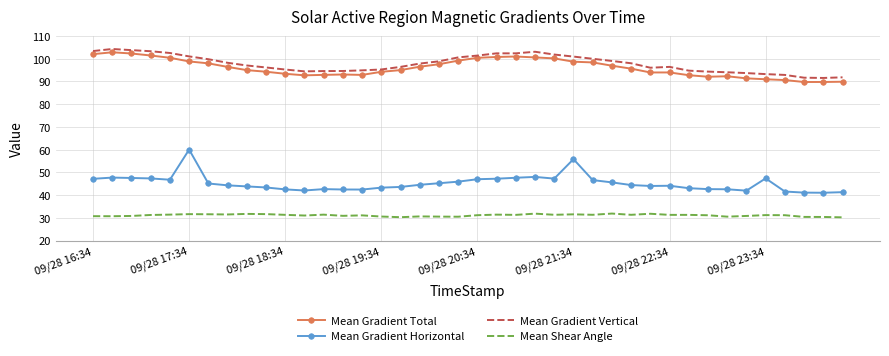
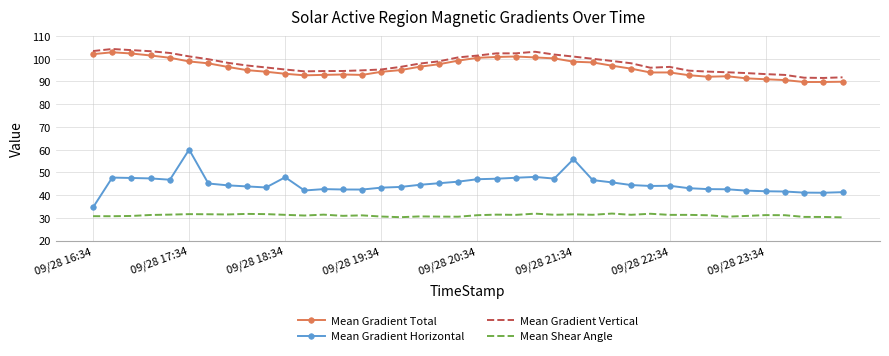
  {
    "Mean Gradient Horizontal": {
-     "09/28 16:34": 47,
+     "09/28 16:34": 35,
      "09/28 17:34": 60,
-     "09/28 18:34": 43,
+     "09/28 18:34": 48,
      "09/28 19:34": 43,
      "09/28 20:34": 47,
      "09/28 21:34": 56,
      "09/28 22:34": 44,
-     "09/28 23:34": 47
+     "09/28 23:34": 42
    },
    "Mean Shear Angle": {
      "09/28 16:34": 31,
      "09/28 17:34": 32,
      "09/28 18:34": 31,
      "09/28 19:34": 31,
      "09/28 20:34": 31,
      "09/28 21:34": 32,
      "09/28 22:34": 31,
      "09/28 23:34": 31
    }
  }
